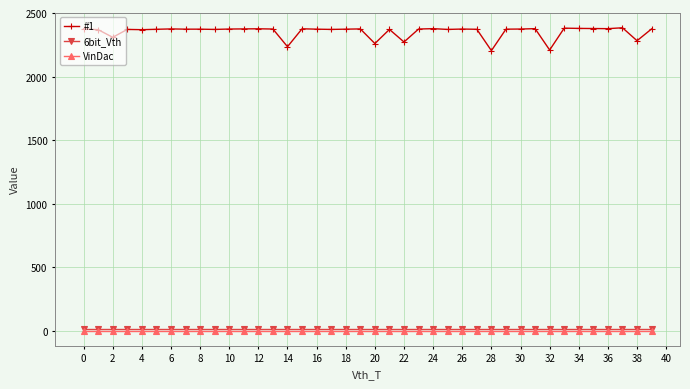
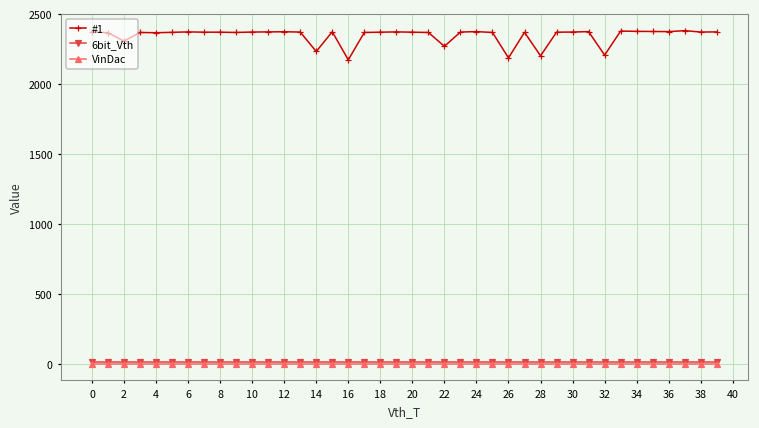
  {
    "#1": {
      "4": 2370,
      "6": 2380,
      "8": 2370,
      "10": 2370,
      "12": 2380,
      "14": 2240,
-     "16": 2370,
+     "16": 2180,
      "18": 2370,
-     "20": 2260,
+     "20": 2370,
      "22": 2270,
      "24": 2380,
-     "26": 2370,
+     "26": 2190,
      "28": 2200,
      "30": 2370,
      "32": 2210,
      "34": 2380,
      "36": 2380,
-     "38": 2280
+     "38": 2370
    }
  }
